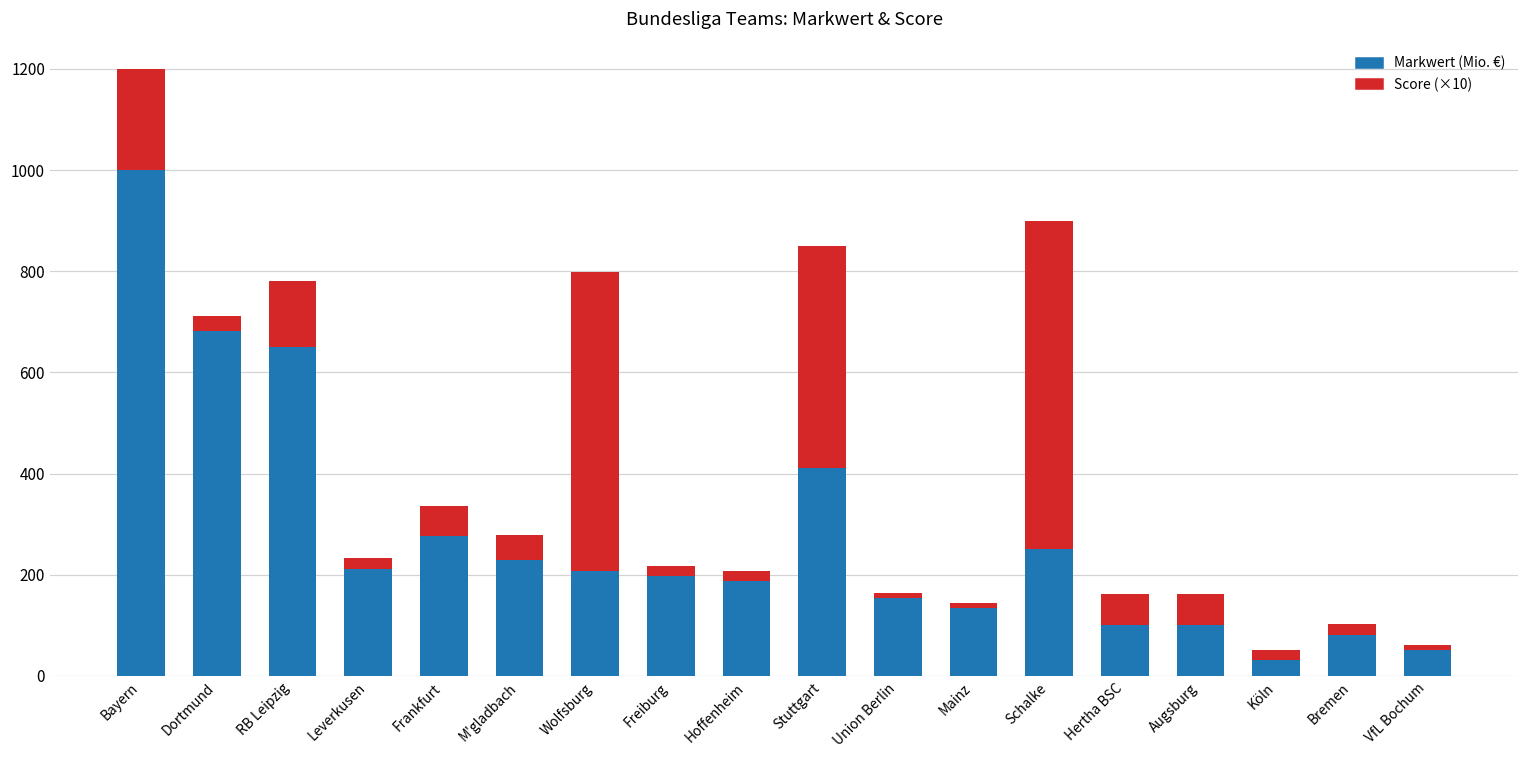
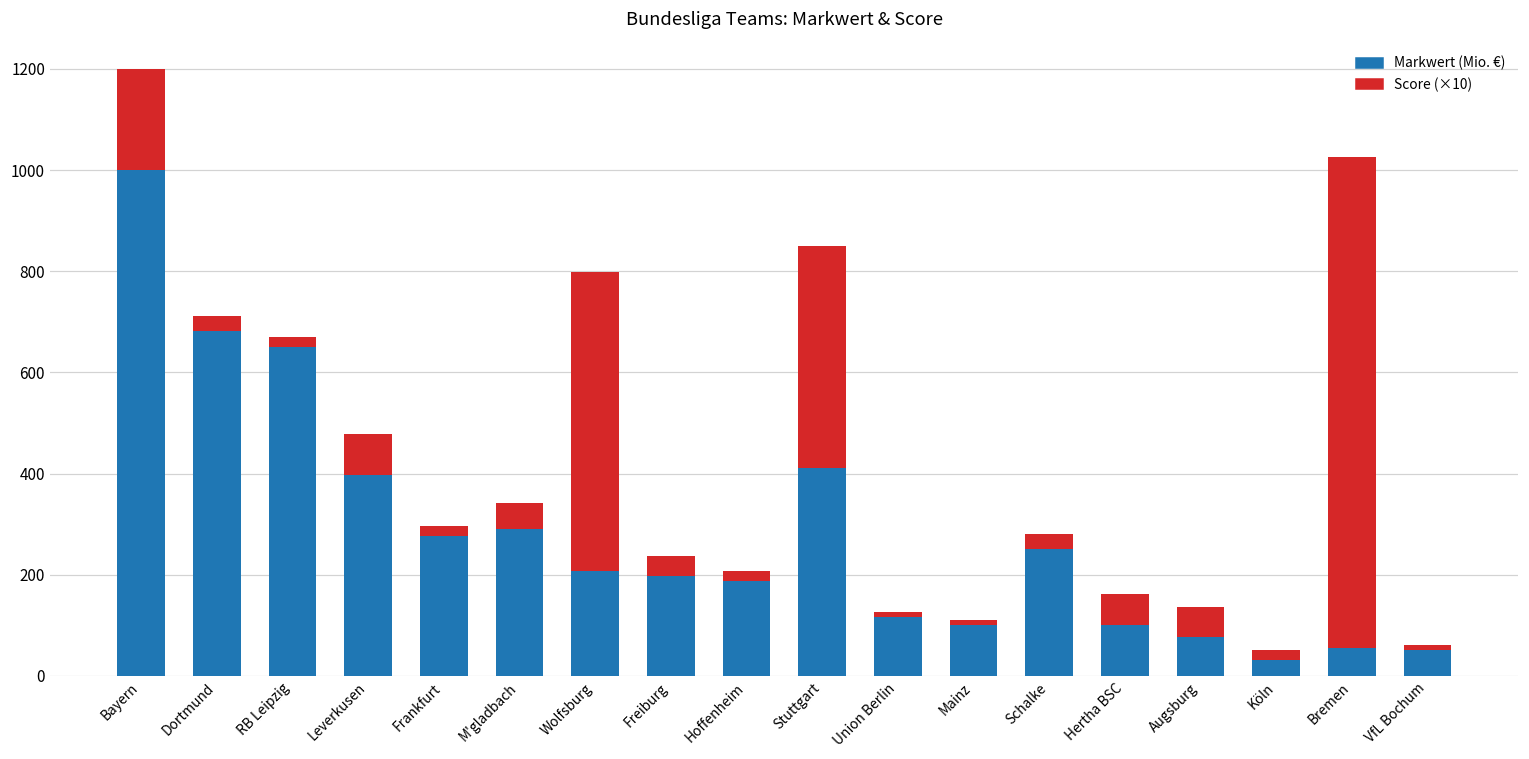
  {
    "Markwert (Mio. €)": {
      "Bayern": 1000,
      "Dortmund": 680,
      "RB Leipzig": 650,
-     "Leverkusen": 210,
+     "Leverkusen": 400,
      "Frankfurt": 280,
-     "M'gladbach": 230,
+     "M'gladbach": 290,
      "Wolfsburg": 210,
      "Freiburg": 200,
      "Hoffenheim": 190,
      "Stuttgart": 410,
-     "Union Berlin": 150,
-     "Mainz": 130,
+     "Union Berlin": 120,
+     "Mainz": 100,
      "Schalke": 250,
      "Hertha BSC": 100,
-     "Augsburg": 100,
+     "Augsburg": 80,
      "Köln": 30,
-     "Bremen": 80,
+     "Bremen": 60,
      "VfL Bochum": 50
    },
    "Score (×10)": {
      "Bayern": 200,
      "Dortmund": 30,
-     "RB Leipzig": 130,
-     "Leverkusen": 20,
-     "Frankfurt": 60,
+     "RB Leipzig": 20,
+     "Leverkusen": 80,
+     "Frankfurt": 20,
      "M'gladbach": 50,
      "Wolfsburg": 590,
-     "Freiburg": 20,
+     "Freiburg": 40,
      "Hoffenheim": 20,
      "Stuttgart": 440,
      "Union Berlin": 10,
      "Mainz": 10,
-     "Schalke": 650,
+     "Schalke": 30,
      "Hertha BSC": 60,
      "Augsburg": 60,
      "Köln": 20,
-     "Bremen": 20,
+     "Bremen": 970,
      "VfL Bochum": 10
    }
  }
